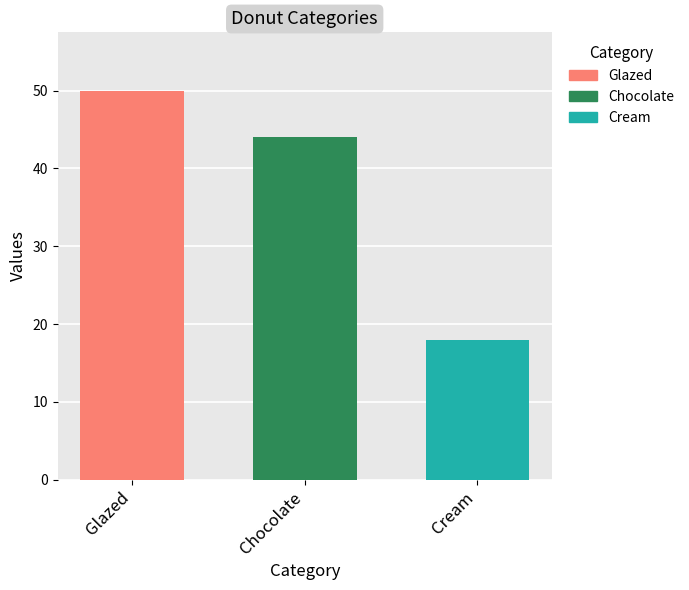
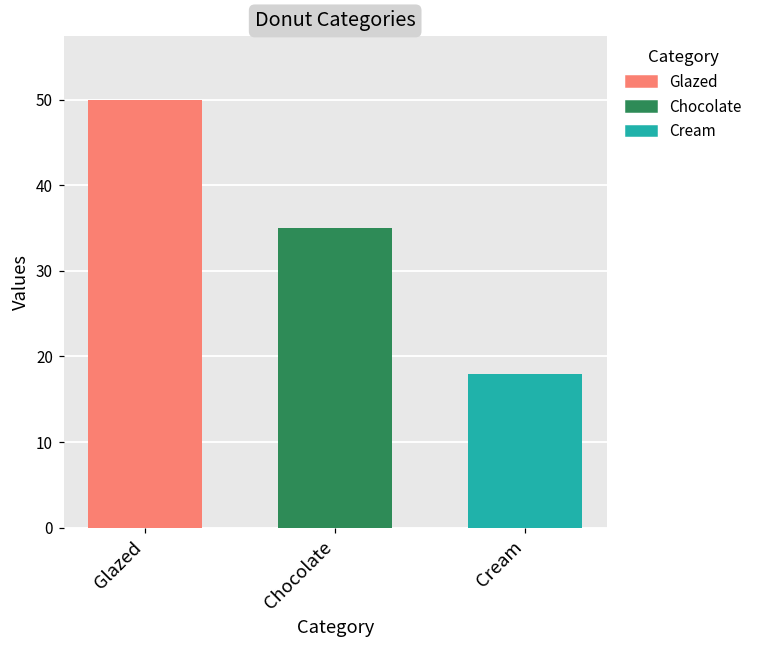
  {
    "Glazed": 50,
-   "Chocolate": 44,
+   "Chocolate": 35,
    "Cream": 18
  }
